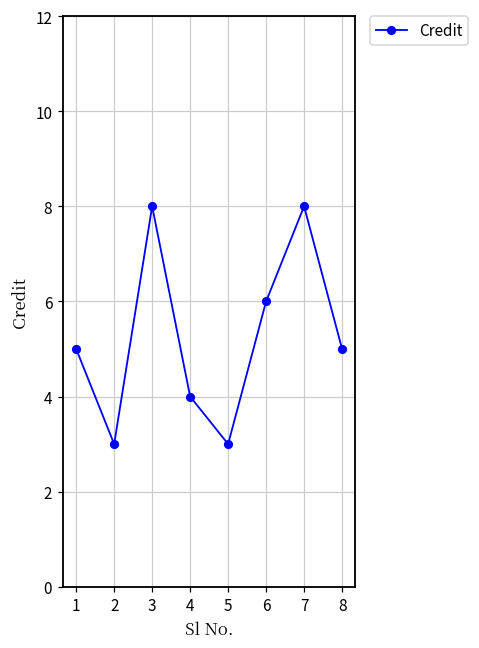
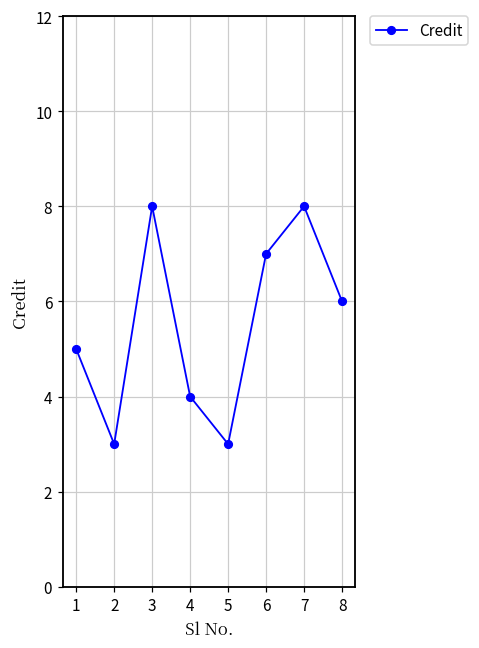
  {
    "1": 5,
    "2": 3,
    "3": 8,
    "4": 4,
    "5": 3,
-   "6": 6,
+   "6": 7,
    "7": 8,
-   "8": 5
+   "8": 6
  }
